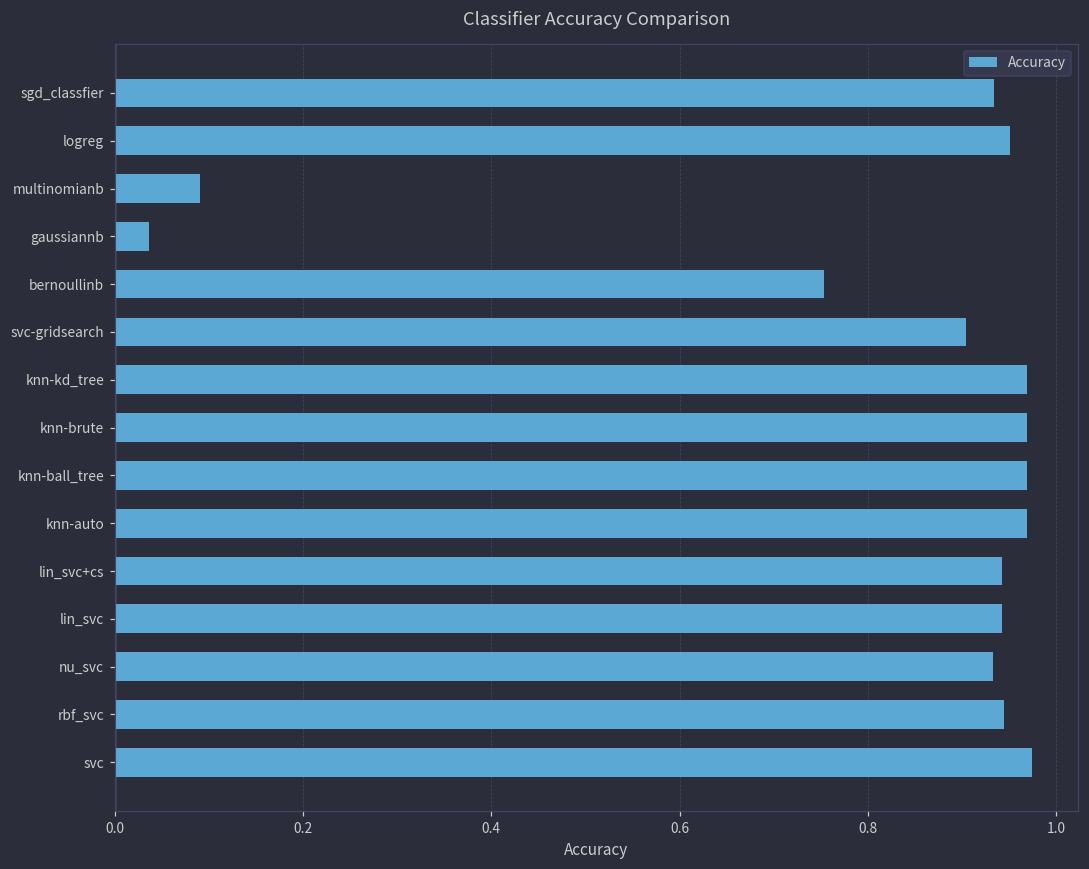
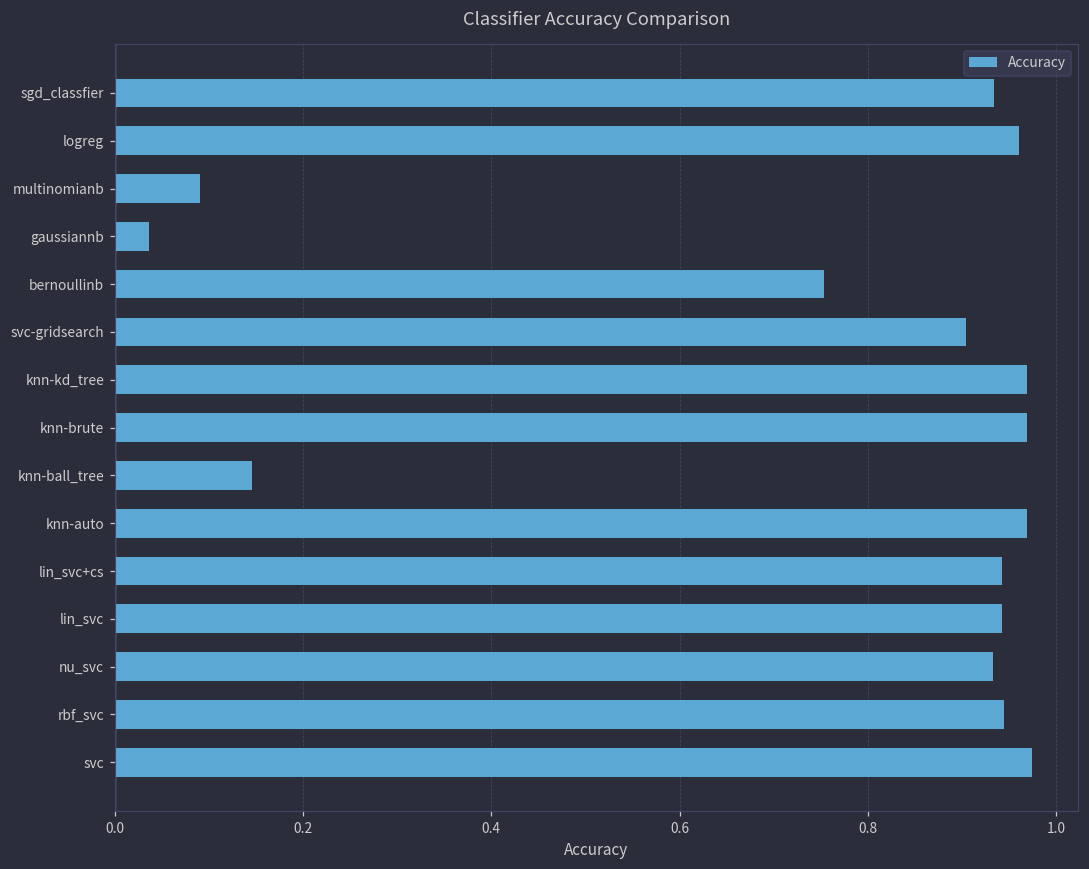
  {
    "sgd_classfier": 0.93,
-   "logreg": 0.95,
+   "logreg": 0.96,
    "multinomianb": 0.09,
    "gaussiannb": 0.04,
    "bernoullinb": 0.75,
    "svc-gridsearch": 0.90,
    "knn-kd_tree": 0.97,
    "knn-brute": 0.97,
-   "knn-ball_tree": 0.97,
+   "knn-ball_tree": 0.15,
    "knn-auto": 0.97,
    "lin_svc+cs": 0.94,
    "lin_svc": 0.94,
    "nu_svc": 0.93,
    "rbf_svc": 0.94,
    "svc": 0.97
  }
